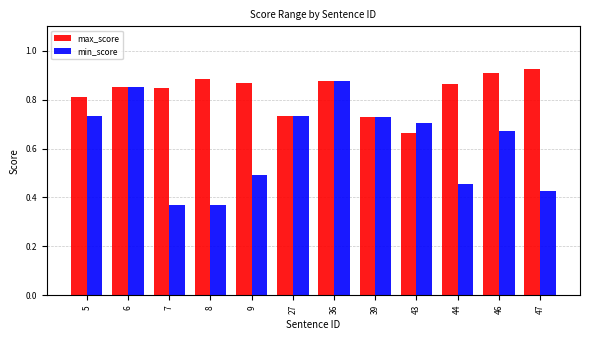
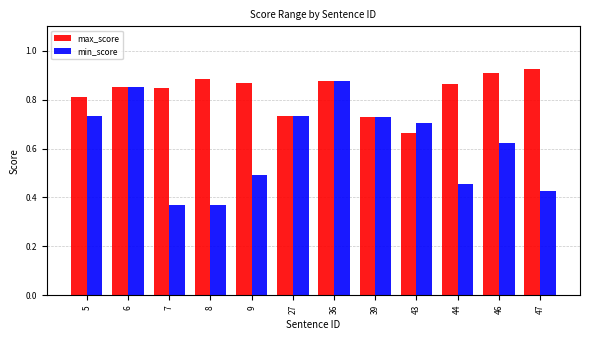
  {
    "max_score": {
      "5": 0.81,
      "6": 0.85,
      "7": 0.85,
      "8": 0.88,
      "9": 0.87,
      "27": 0.73,
      "36": 0.88,
      "39": 0.73,
      "43": 0.67,
      "44": 0.86,
      "46": 0.91,
      "47": 0.93
    },
    "min_score": {
      "5": 0.73,
      "6": 0.85,
      "7": 0.37,
      "8": 0.37,
      "9": 0.49,
      "27": 0.73,
      "36": 0.88,
      "39": 0.73,
      "43": 0.71,
      "44": 0.46,
-     "46": 0.67,
+     "46": 0.62,
      "47": 0.43
    }
  }
